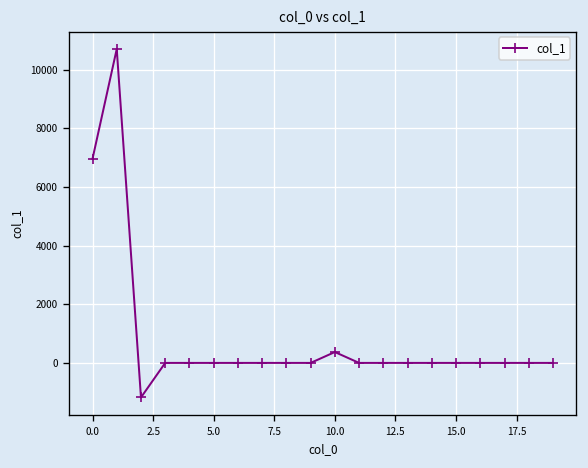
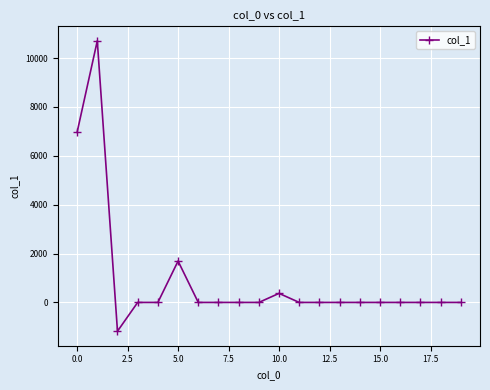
  {
    "0.0": 7000,
-   "5.0": 0,
+   "5.0": 1700,
    "10.0": 400,
    "15.0": 0
  }
